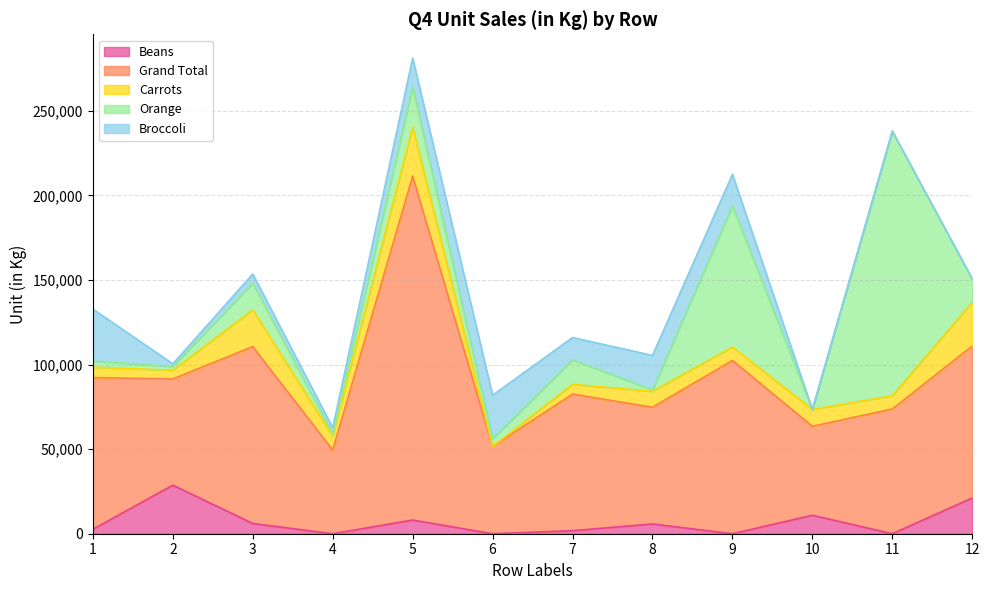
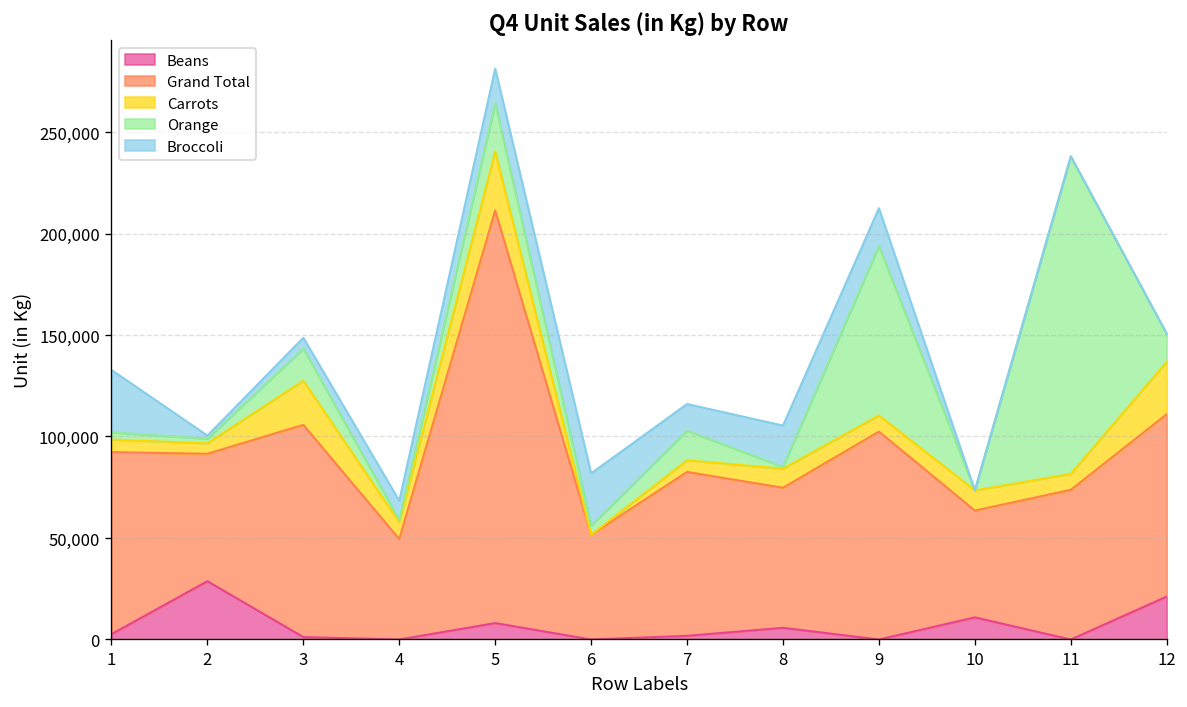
  {
    "Beans": {
      "1": "3,000",
      "2": "29,000",
-     "3": "6,000",
+     "3": "1,000",
      "4": "0",
      "5": "8,000",
      "6": "0",
      "7": "2,000",
      "8": "6,000",
      "9": "0",
      "10": "11,000",
      "11": "0",
      "12": "21,000"
    },
    "Grand Total": {
      "1": "90,000",
      "2": "63,000",
      "3": "105,000",
      "4": "49,000",
      "5": "203,000",
      "7": "81,000",
      "8": "69,000",
      "9": "102,000",
      "10": "53,000",
      "11": "74,000",
      "12": "90,000"
    },
    "Carrots": {
      "1": "6,000",
      "2": "5,000",
      "3": "22,000",
      "5": "29,000",
      "7": "6,000",
      "9": "8,000",
      "11": "8,000",
      "12": "26,000"
    },
    "Orange": {
      "1": "4,000",
      "2": "2,000",
      "3": "16,000",
      "5": "24,000",
      "6": "5,000",
      "7": "15,000",
      "9": "84,000"
    },
    "Broccoli": {
      "1": "31,000",
      "2": "2,000",
      "3": "5,000",
-     "4": "4,000",
+     "4": "10,000",
      "5": "17,000",
      "6": "26,000",
      "7": "13,000",
      "8": "20,000",
      "9": "19,000"
    }
  }
